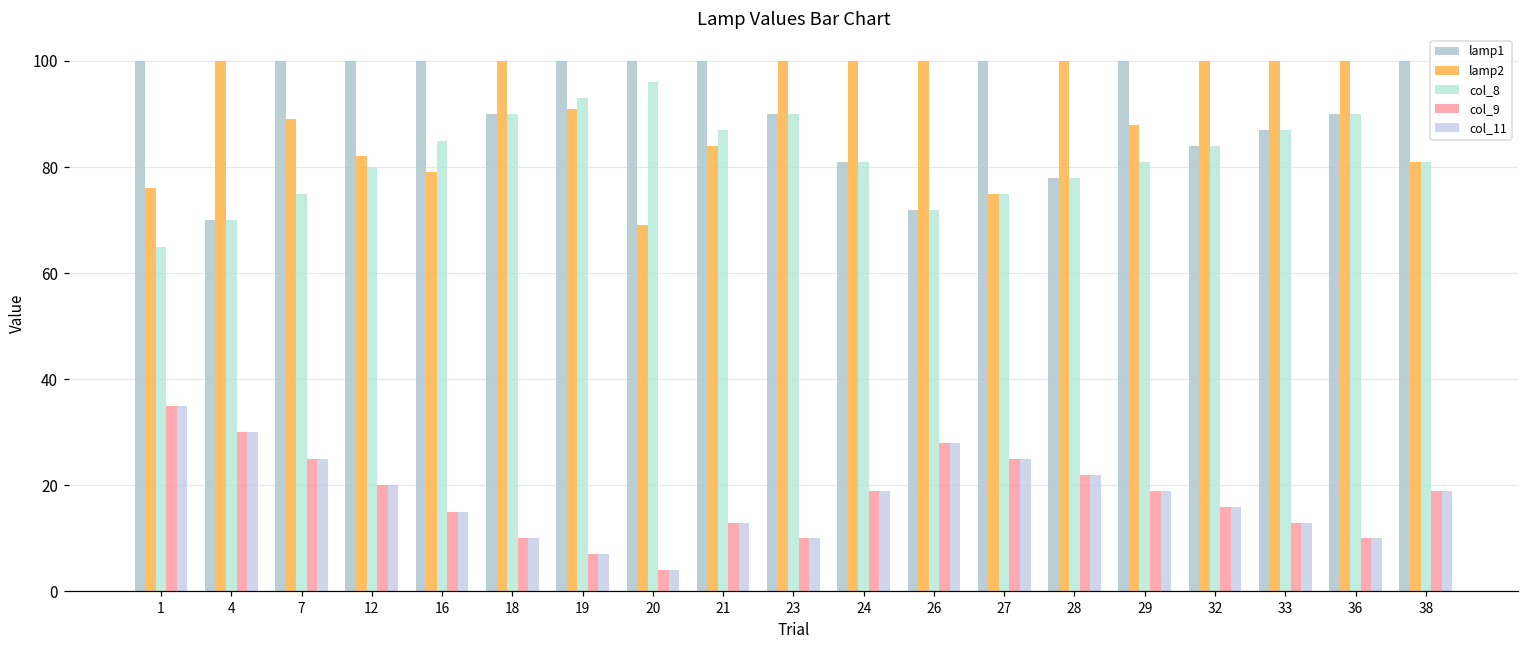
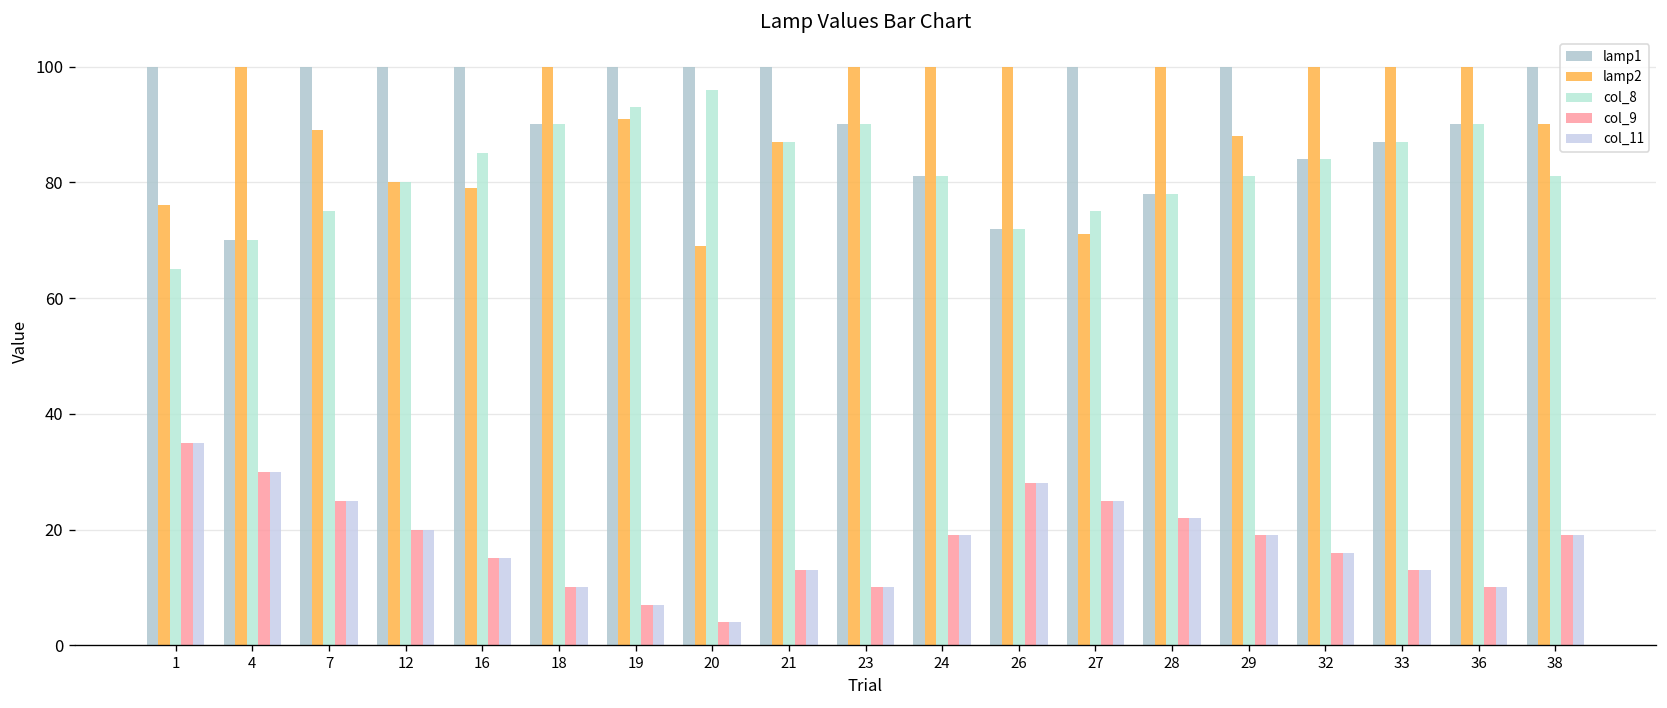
  {
    "lamp2": {
      "1": 76,
      "4": 100,
      "7": 89,
-     "12": 82,
+     "12": 80,
      "16": 79,
      "18": 100,
      "19": 91,
      "20": 69,
-     "21": 84,
+     "21": 87,
      "23": 100,
      "24": 100,
      "26": 100,
-     "27": 75,
+     "27": 71,
      "28": 100,
      "29": 88,
      "32": 100,
      "33": 100,
      "36": 100,
-     "38": 81
+     "38": 90
    },
    "col_9": {
      "1": 35,
      "4": 30,
      "7": 25,
      "12": 20,
      "16": 15,
      "18": 10,
      "19": 7,
      "20": 4,
      "21": 13,
      "23": 10,
      "24": 19,
      "26": 28,
      "27": 25,
      "28": 22,
      "29": 19,
      "32": 16,
      "33": 13,
      "36": 10,
      "38": 19
    }
  }
